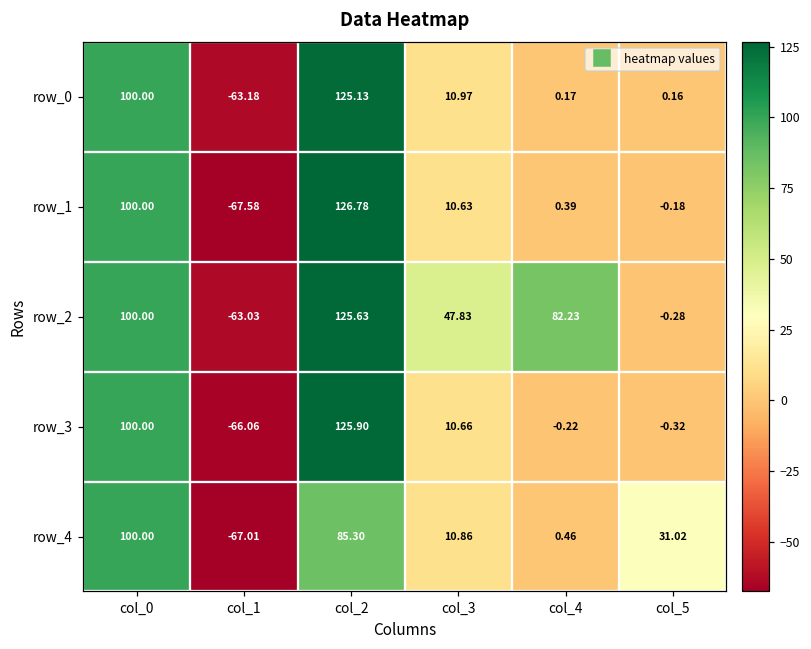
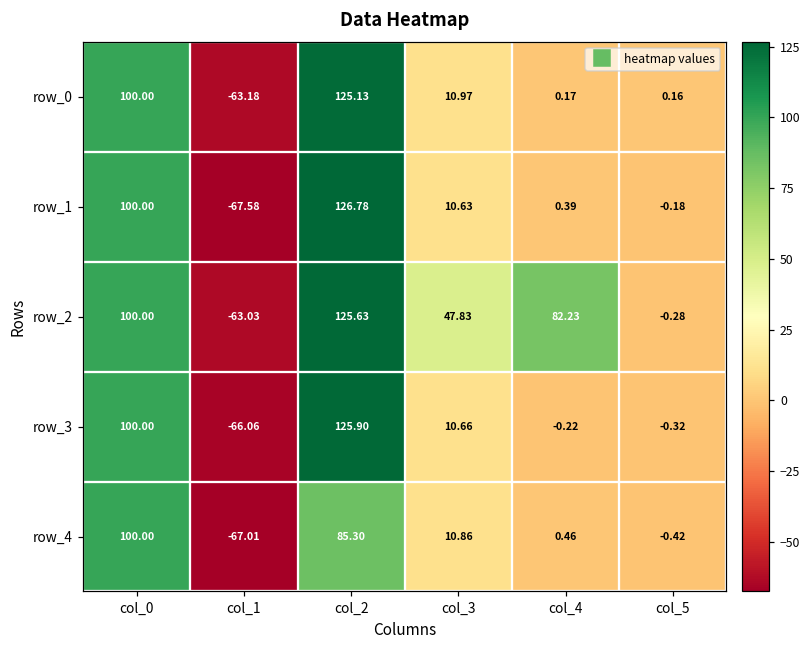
  {
    "row_0": {
      "col_0": 100.00,
      "col_1": -63.18,
      "col_2": 125.13,
      "col_3": 10.97,
      "col_4": 0.17,
      "col_5": 0.16
    },
    "row_1": {
      "col_0": 100.00,
      "col_1": -67.58,
      "col_2": 126.78,
      "col_3": 10.63,
      "col_4": 0.39,
      "col_5": -0.18
    },
    "row_2": {
      "col_0": 100.00,
      "col_1": -63.03,
      "col_2": 125.63,
      "col_3": 47.83,
      "col_4": 82.23,
      "col_5": -0.28
    },
    "row_3": {
      "col_0": 100.00,
      "col_1": -66.06,
      "col_2": 125.90,
      "col_3": 10.66,
      "col_4": -0.22,
      "col_5": -0.32
    },
    "row_4": {
      "col_0": 100.00,
      "col_1": -67.01,
      "col_2": 85.30,
      "col_3": 10.86,
      "col_4": 0.46,
-     "col_5": 31.02
+     "col_5": -0.42
    }
  }
